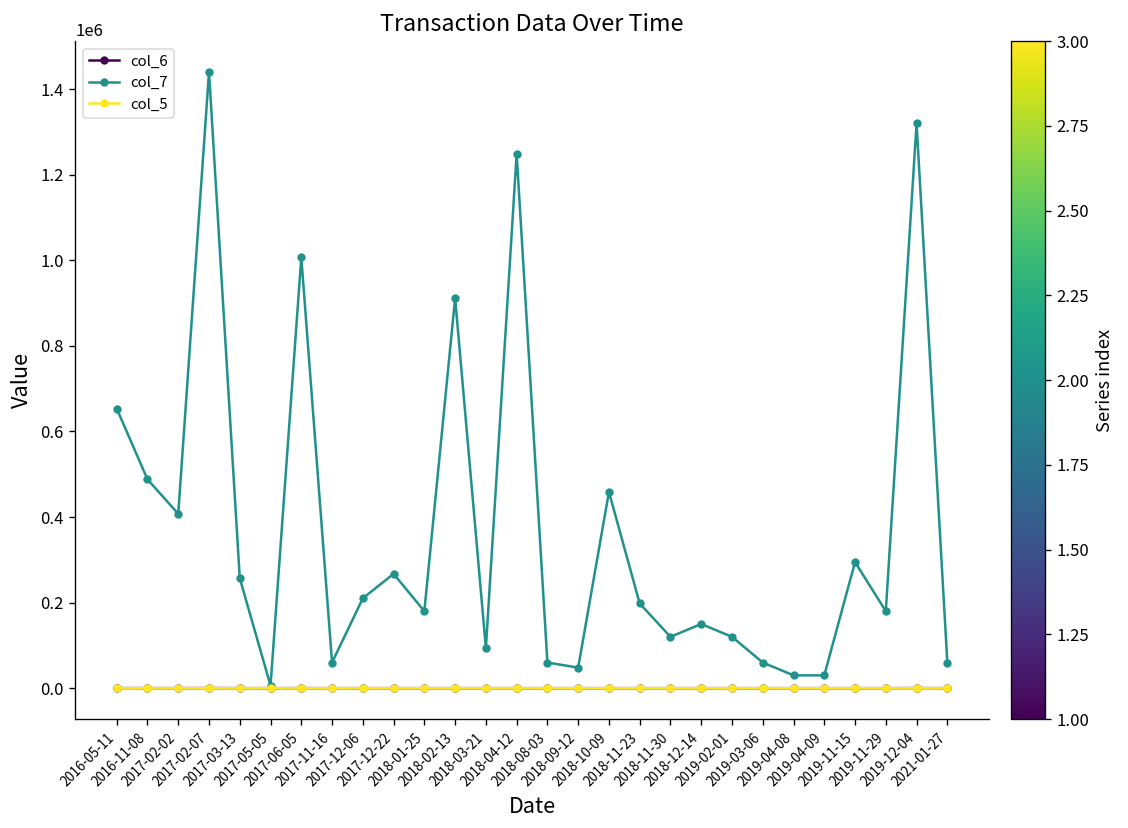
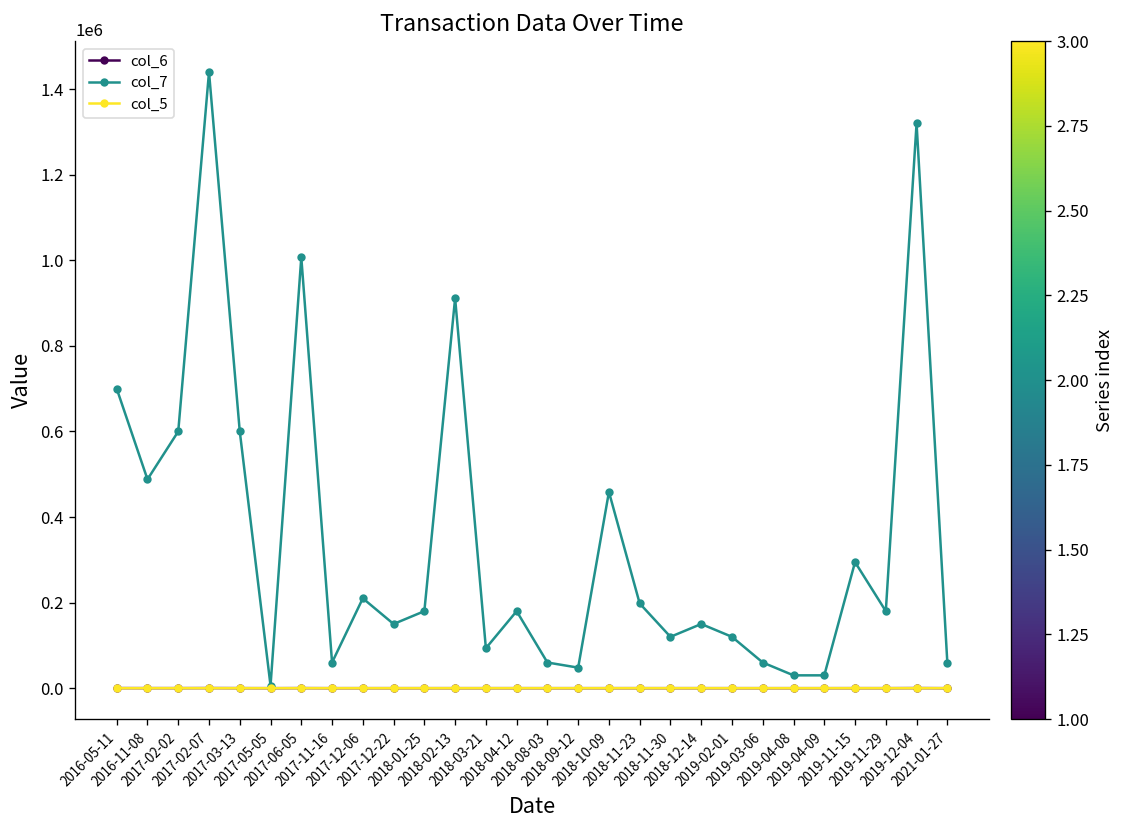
  {
    "col_7": {
-     "2016-05-11": 650000,
+     "2016-05-11": 700000,
      "2016-11-08": 490000,
-     "2017-02-02": 410000,
+     "2017-02-02": 600000,
      "2017-02-07": 1440000,
-     "2017-03-13": 260000,
+     "2017-03-13": 600000,
      "2017-06-05": 1010000,
      "2017-11-16": 60000,
      "2017-12-06": 210000,
-     "2017-12-22": 270000,
+     "2017-12-22": 150000,
      "2018-01-25": 180000,
      "2018-02-13": 910000,
      "2018-03-21": 90000,
-     "2018-04-12": 1250000,
+     "2018-04-12": 180000,
      "2018-08-03": 60000,
      "2018-09-12": 50000,
      "2018-10-09": 460000,
      "2018-11-23": 200000,
      "2018-11-30": 120000,
      "2018-12-14": 150000,
      "2019-02-01": 120000,
      "2019-03-06": 60000,
      "2019-04-08": 30000,
      "2019-04-09": 30000,
      "2019-11-15": 290000,
      "2019-11-29": 180000,
      "2019-12-04": 1320000,
      "2021-01-27": 60000
    }
  }
